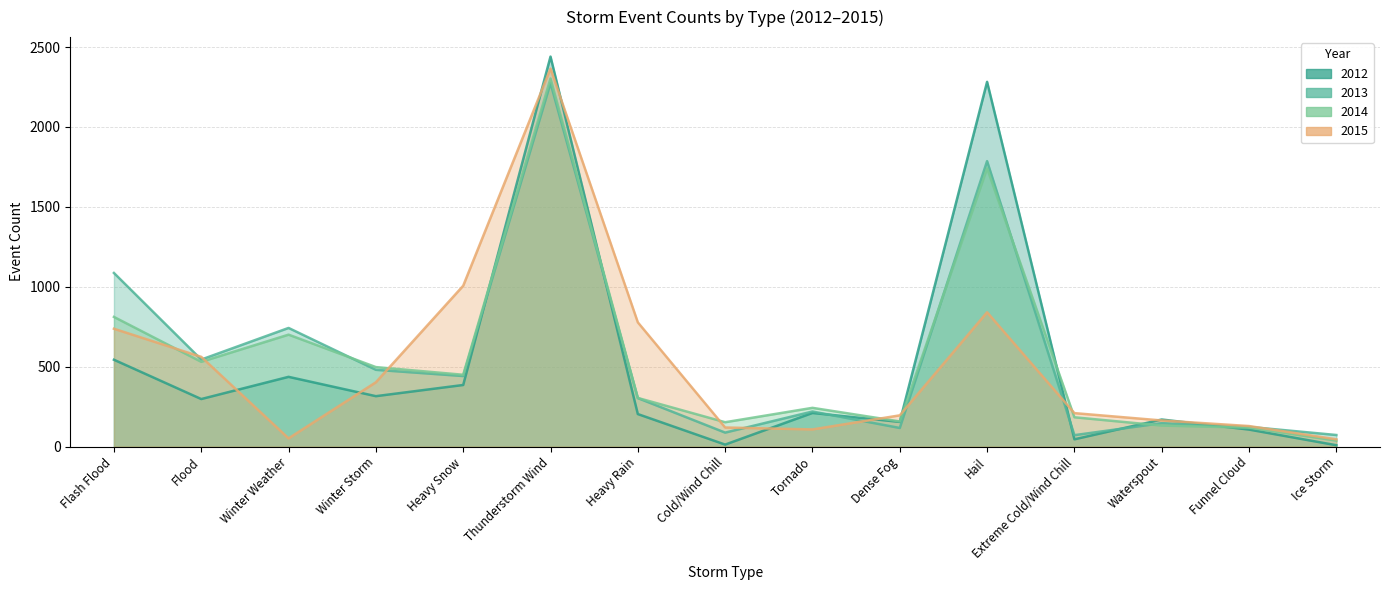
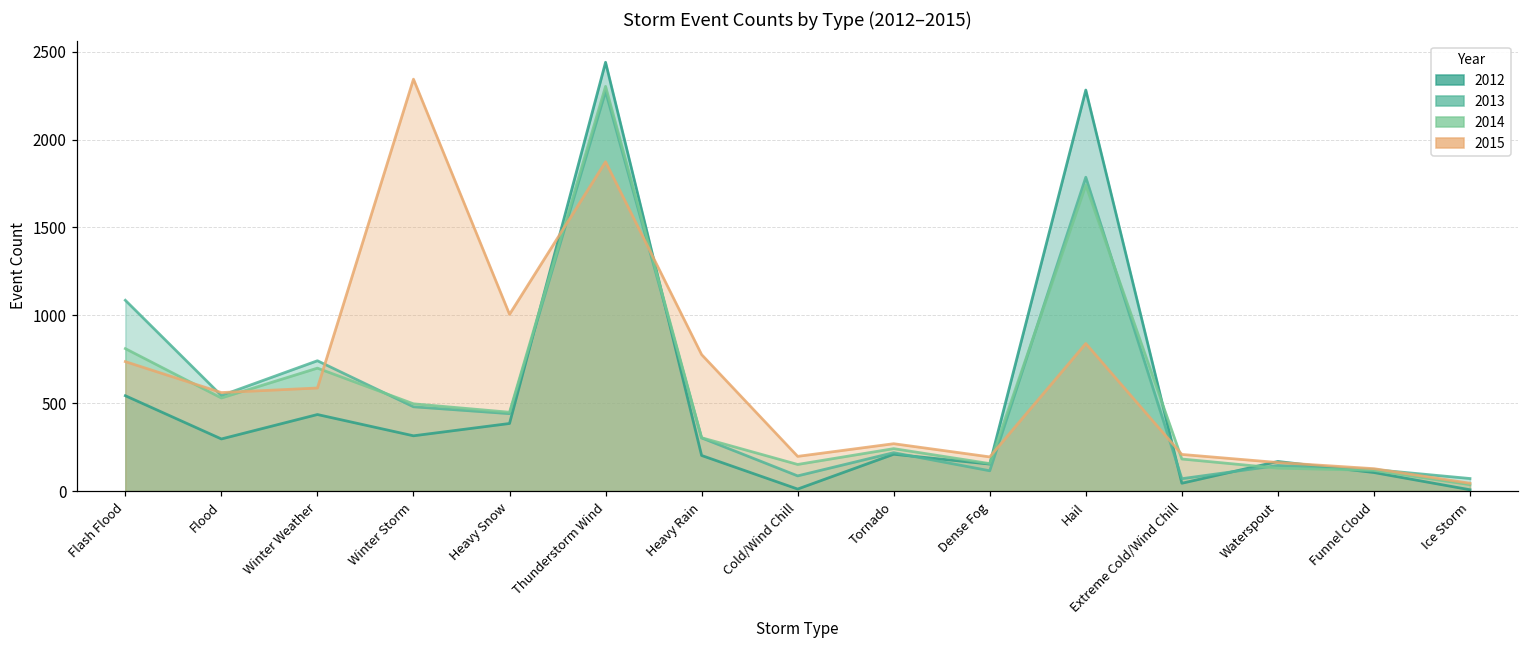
  {
    "2015": {
      "Flash Flood": 740,
      "Flood": 560,
-     "Winter Weather": 50,
-     "Winter Storm": 400,
+     "Winter Weather": 590,
+     "Winter Storm": 2340,
      "Heavy Snow": 1010,
-     "Thunderstorm Wind": 2370,
+     "Thunderstorm Wind": 1870,
      "Heavy Rain": 780,
-     "Cold/Wind Chill": 120,
-     "Tornado": 110,
+     "Cold/Wind Chill": 200,
+     "Tornado": 270,
      "Dense Fog": 200,
      "Hail": 840,
      "Extreme Cold/Wind Chill": 210
    }
  }
